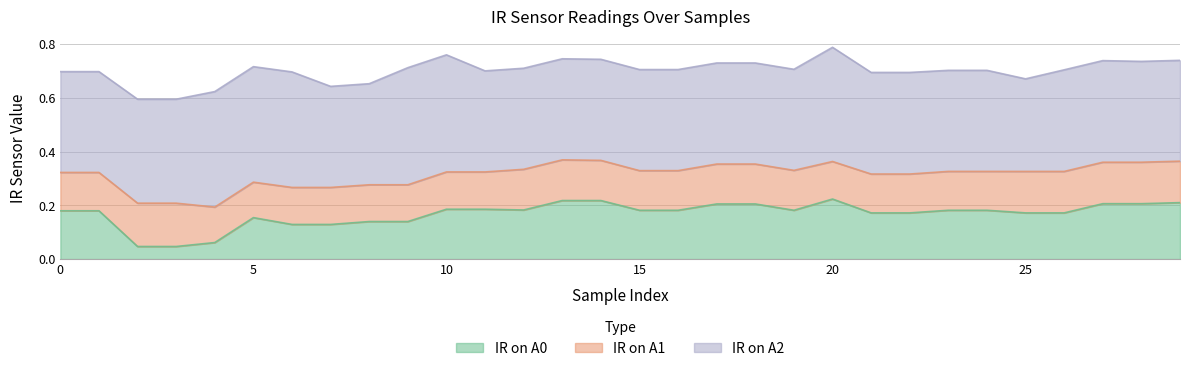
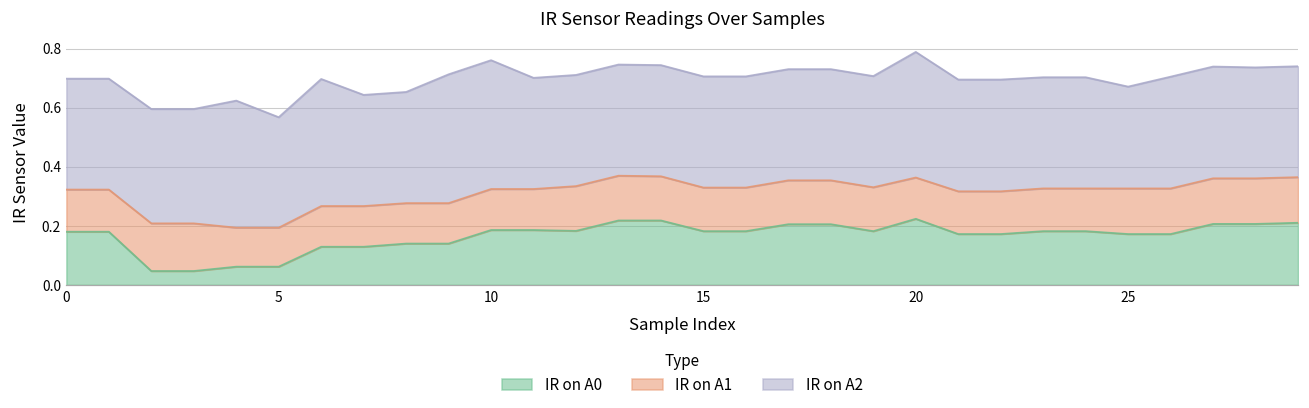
  {
    "IR on A0": {
      "0": 0.18,
-     "5": 0.15,
+     "5": 0.06,
      "10": 0.19,
      "15": 0.18,
      "20": 0.22,
      "25": 0.17
    },
    "IR on A1": {
      "0": 0.14,
      "5": 0.13,
      "10": 0.14,
      "15": 0.15,
      "20": 0.14,
      "25": 0.15
    },
    "IR on A2": {
      "0": 0.38,
-     "5": 0.43,
+     "5": 0.37,
      "10": 0.44,
      "15": 0.38,
      "20": 0.43,
      "25": 0.34
    }
  }
